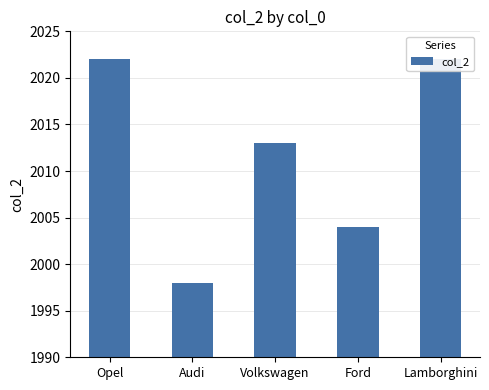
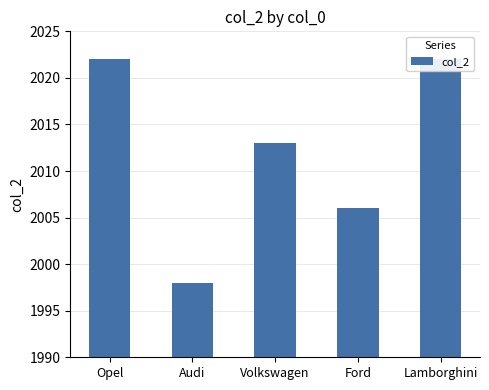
  {
    "Opel": 2022,
    "Audi": 1998,
    "Volkswagen": 2013,
-   "Ford": 2004
+   "Ford": 2006
  }
